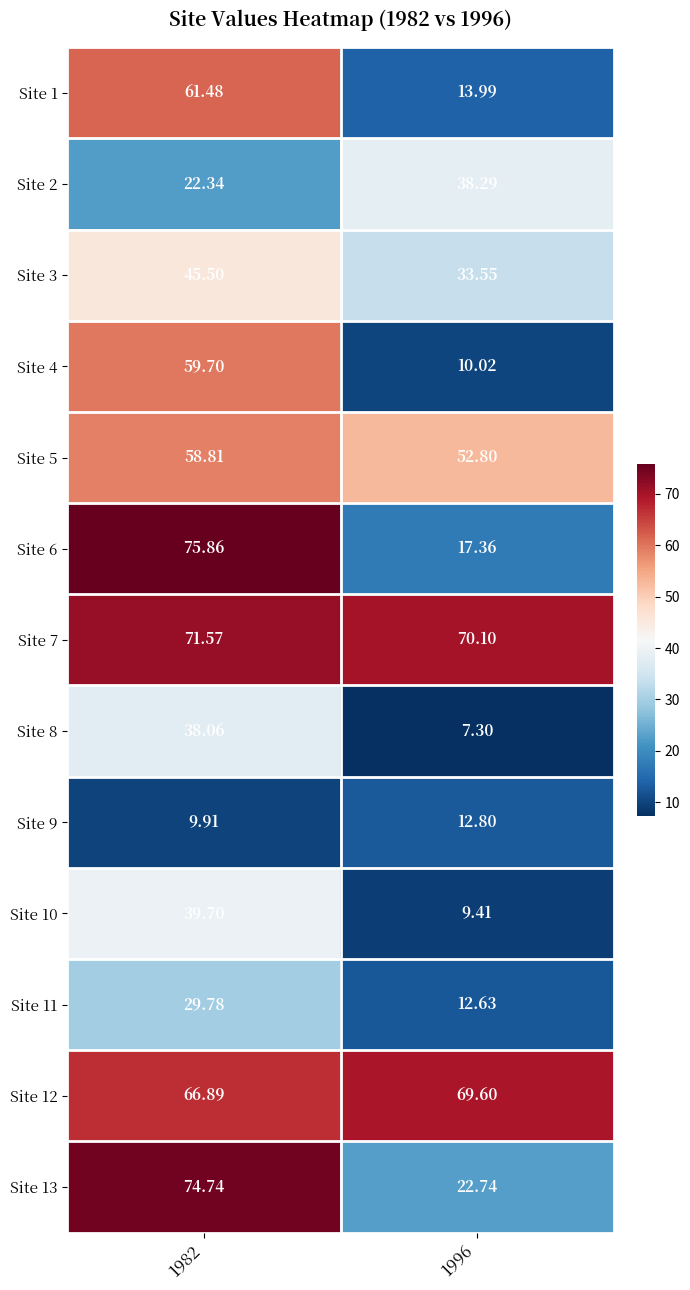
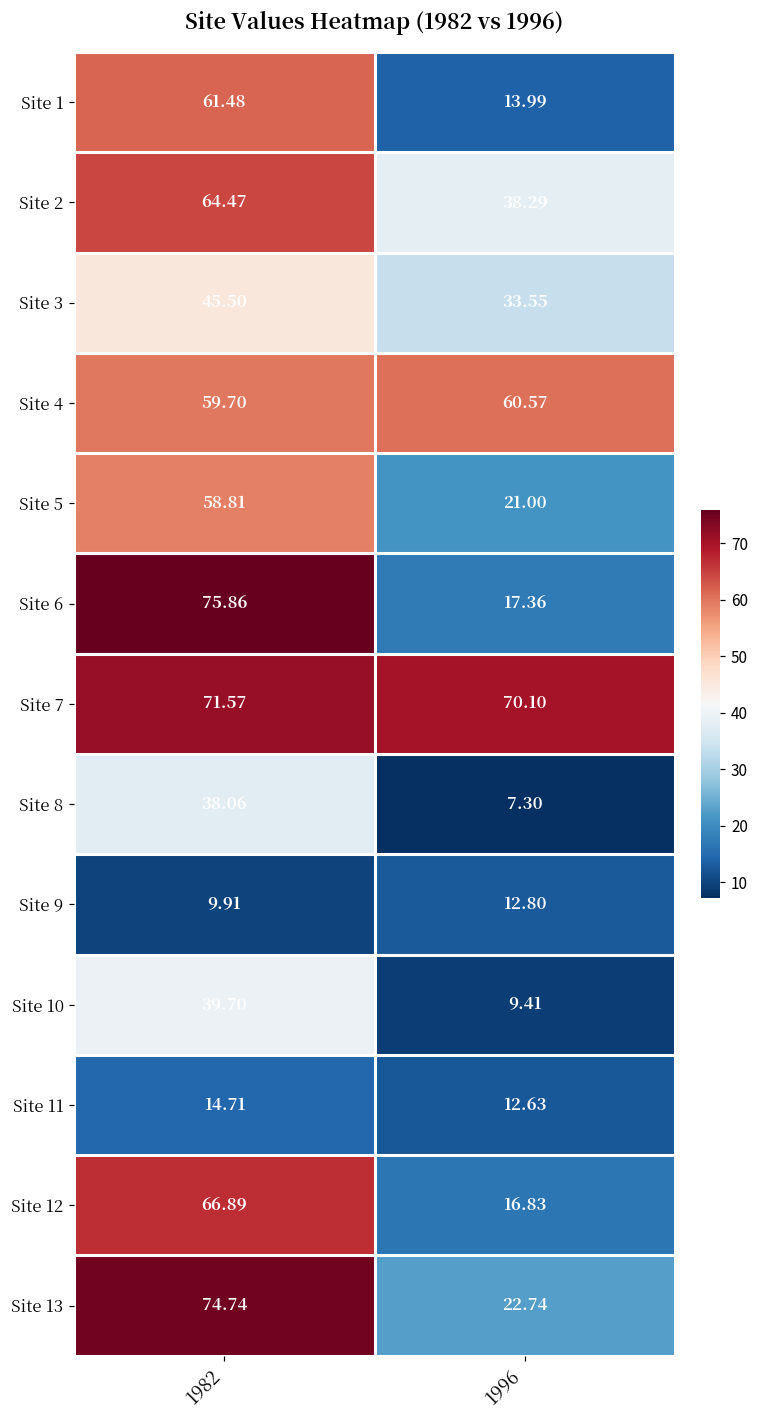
  {
    "Site 1": {
      "1982": 61.48,
      "1996": 13.99
    },
    "Site 2": {
-     "1982": 22.34
+     "1982": 64.47
    },
    "Site 3": {
      "1996": 33.55
    },
    "Site 4": {
      "1982": 59.70,
-     "1996": 10.02
+     "1996": 60.57
    },
    "Site 5": {
      "1982": 58.81,
-     "1996": 52.80
+     "1996": 21.00
    },
    "Site 6": {
      "1982": 75.86,
      "1996": 17.36
    },
    "Site 7": {
      "1982": 71.57,
      "1996": 70.10
    },
    "Site 8": {
      "1996": 7.30
    },
    "Site 9": {
      "1982": 9.91,
      "1996": 12.80
    },
    "Site 10": {
      "1996": 9.41
    },
    "Site 11": {
-     "1982": 29.78,
+     "1982": 14.71,
      "1996": 12.63
    },
    "Site 12": {
      "1982": 66.89,
-     "1996": 69.60
+     "1996": 16.83
    },
    "Site 13": {
      "1982": 74.74,
      "1996": 22.74
    }
  }
